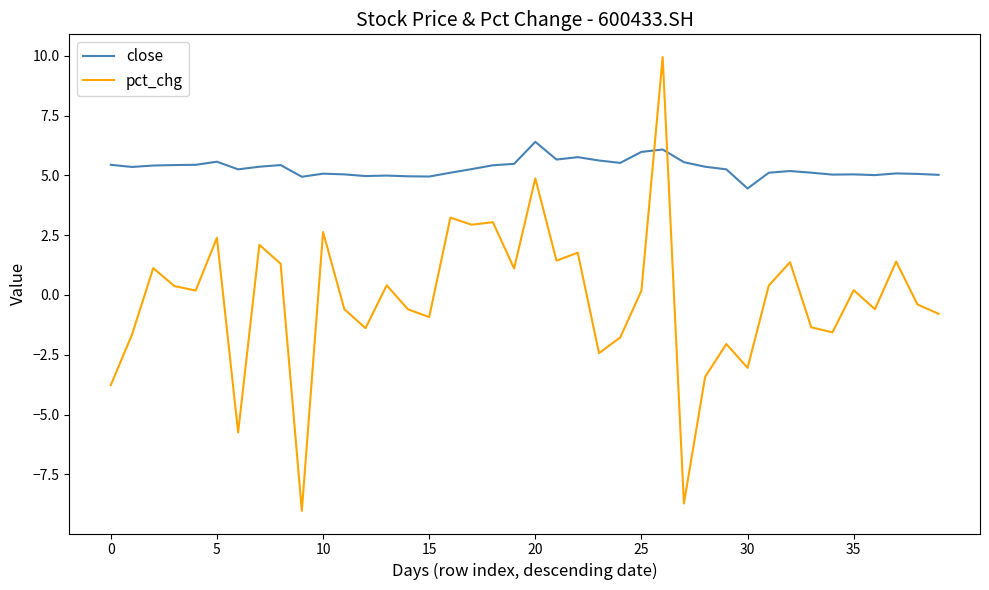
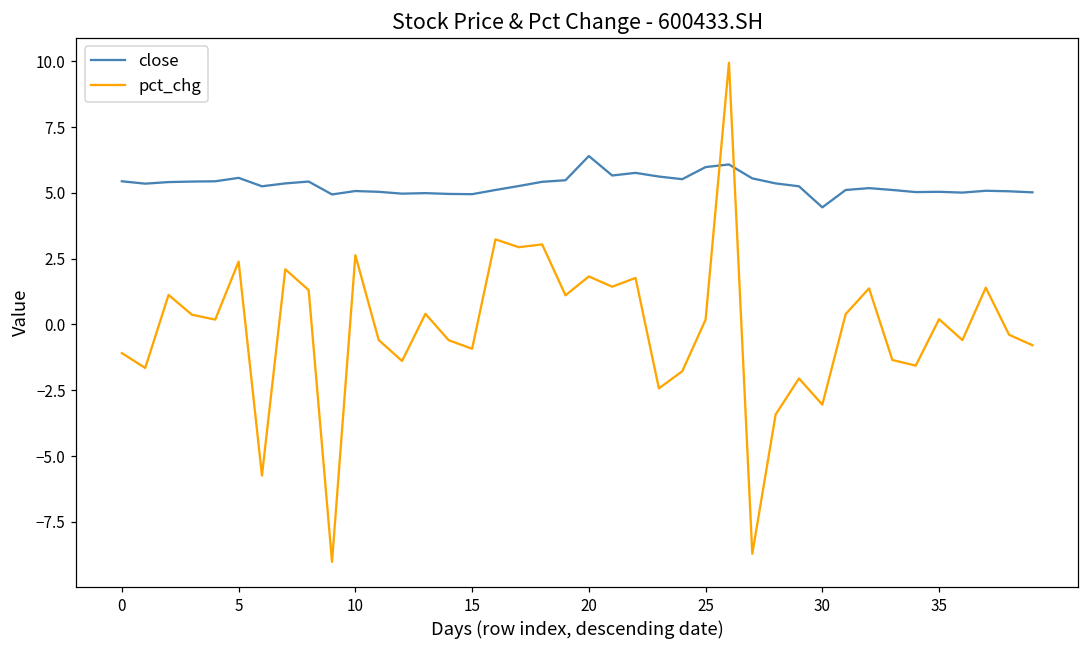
  {
    "close": {
      "0": 5.4,
      "5": 5.6,
      "10": 5.1,
      "15": 5.0,
      "20": 6.4,
      "25": 6.0,
      "30": 4.5,
      "35": 5.0
    },
    "pct_chg": {
-     "0": -3.8,
+     "0": -1.1,
      "5": 2.4,
      "10": 2.6,
      "15": -0.9,
-     "20": 4.9,
+     "20": 1.8,
      "25": 0.2,
      "30": -3.0,
      "35": 0.2
    }
  }
